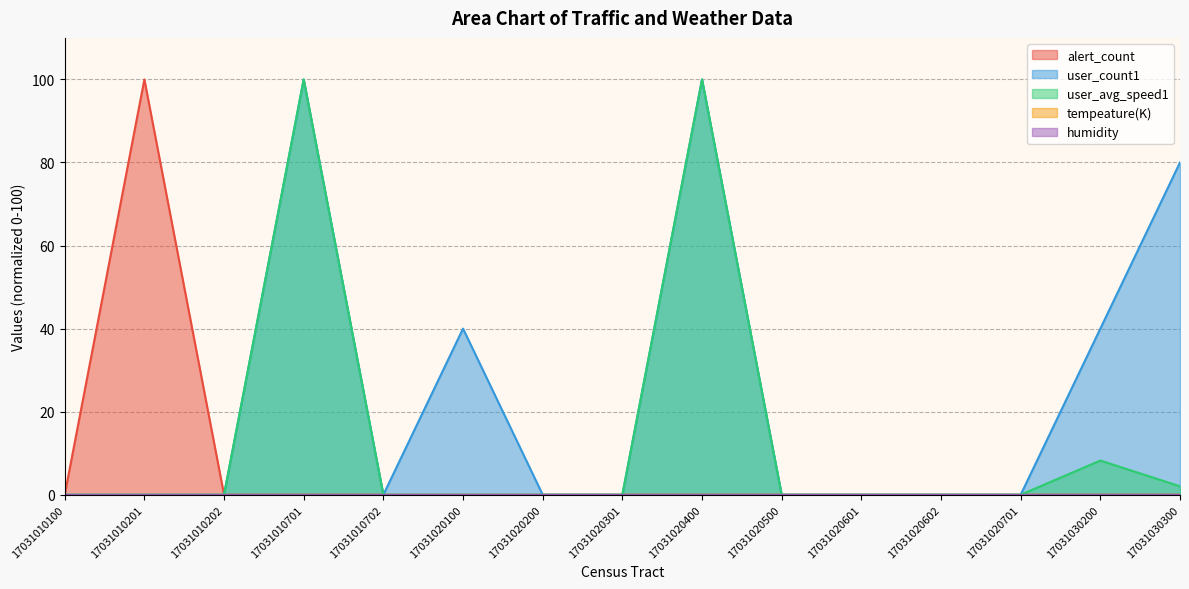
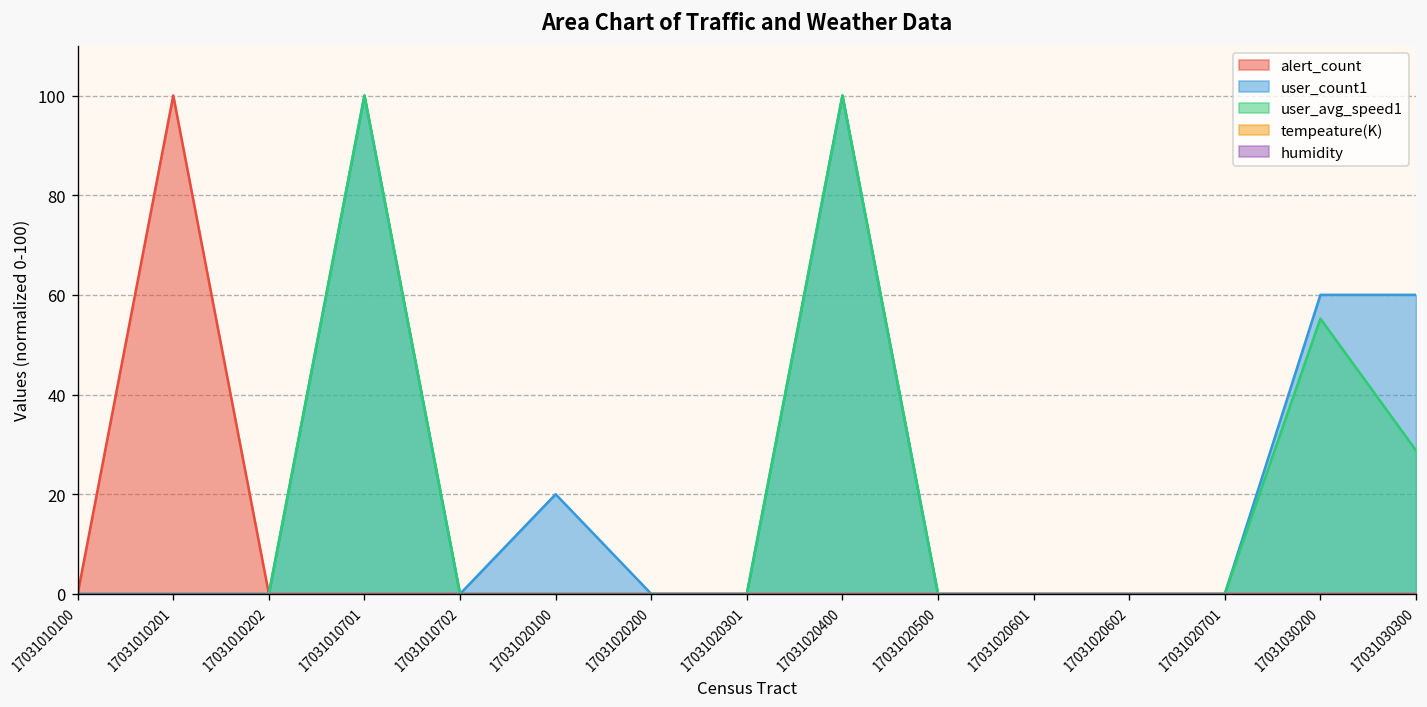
  {
    "alert_count": {
      "17031010201": 100
    },
    "user_count1": {
-     "17031020100": 40,
-     "17031030200": 40,
-     "17031030300": 80
+     "17031020100": 20,
+     "17031030200": 60,
+     "17031030300": 60
    },
    "user_avg_speed1": {
-     "17031030200": 8,
-     "17031030300": 2
+     "17031030200": 55,
+     "17031030300": 29
    }
  }
